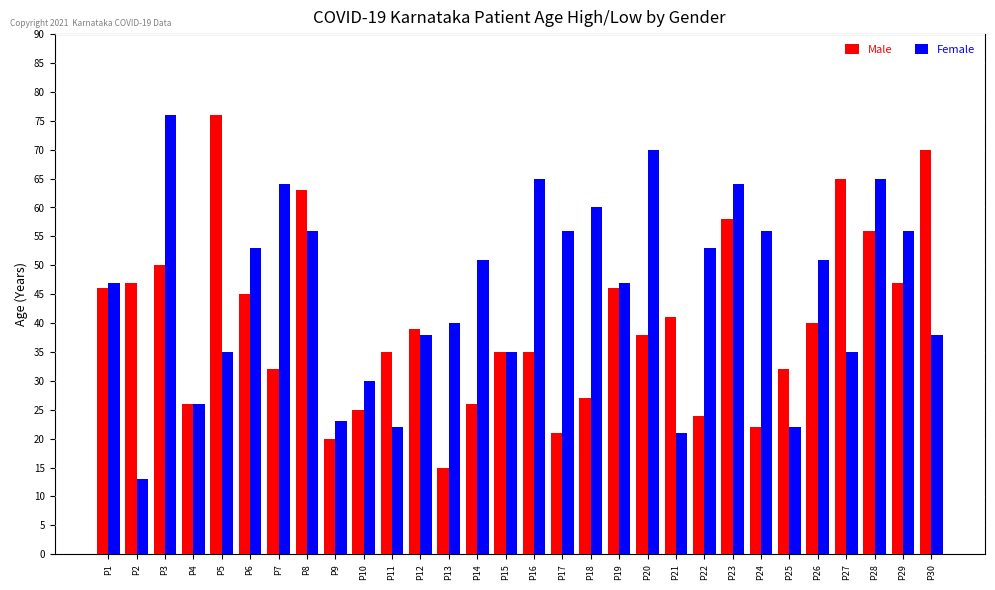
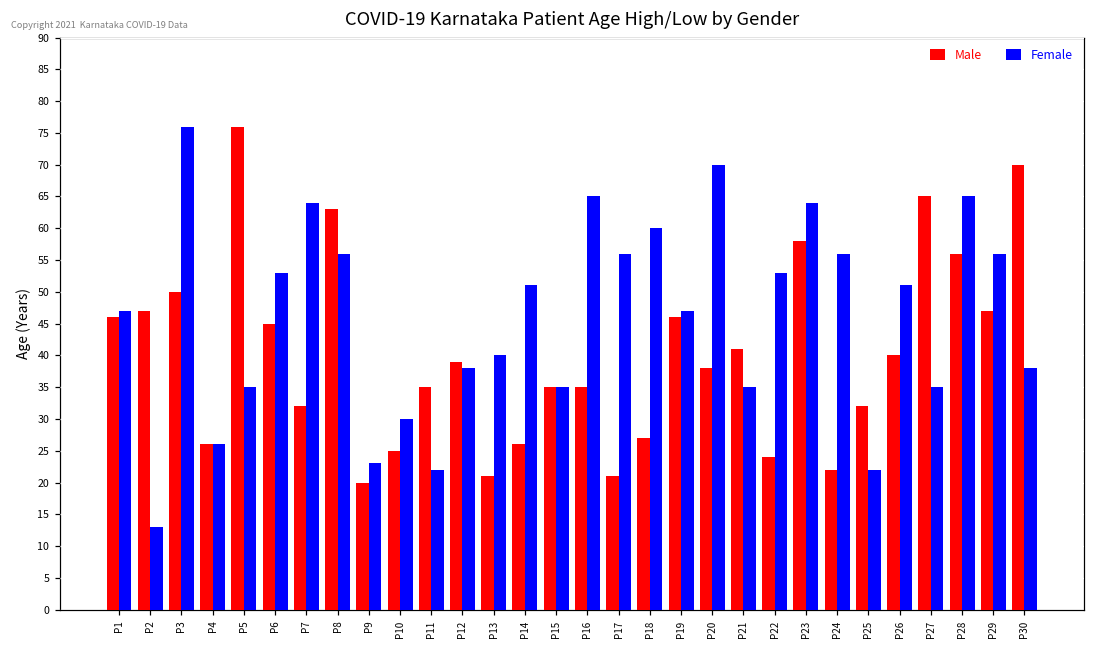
  {
    "Male": {
      "P1": 46,
      "P2": 47,
      "P3": 50,
      "P4": 26,
      "P5": 76,
      "P6": 45,
      "P7": 32,
      "P8": 63,
      "P9": 20,
      "P10": 25,
      "P11": 35,
      "P12": 39,
-     "P13": 15,
+     "P13": 21,
      "P14": 26,
      "P15": 35,
      "P16": 35,
      "P17": 21,
      "P18": 27,
      "P19": 46,
      "P20": 38,
      "P21": 41,
      "P22": 24,
      "P23": 58,
      "P24": 22,
      "P25": 32,
      "P26": 40,
      "P27": 65,
      "P28": 56,
      "P29": 47,
      "P30": 70
    },
    "Female": {
      "P1": 47,
      "P2": 13,
      "P3": 76,
      "P4": 26,
      "P5": 35,
      "P6": 53,
      "P7": 64,
      "P8": 56,
      "P9": 23,
      "P10": 30,
      "P11": 22,
      "P12": 38,
      "P13": 40,
      "P14": 51,
      "P15": 35,
      "P16": 65,
      "P17": 56,
      "P18": 60,
      "P19": 47,
      "P20": 70,
-     "P21": 21,
+     "P21": 35,
      "P22": 53,
      "P23": 64,
      "P24": 56,
      "P25": 22,
      "P26": 51,
      "P27": 35,
      "P28": 65,
      "P29": 56,
      "P30": 38
    }
  }
